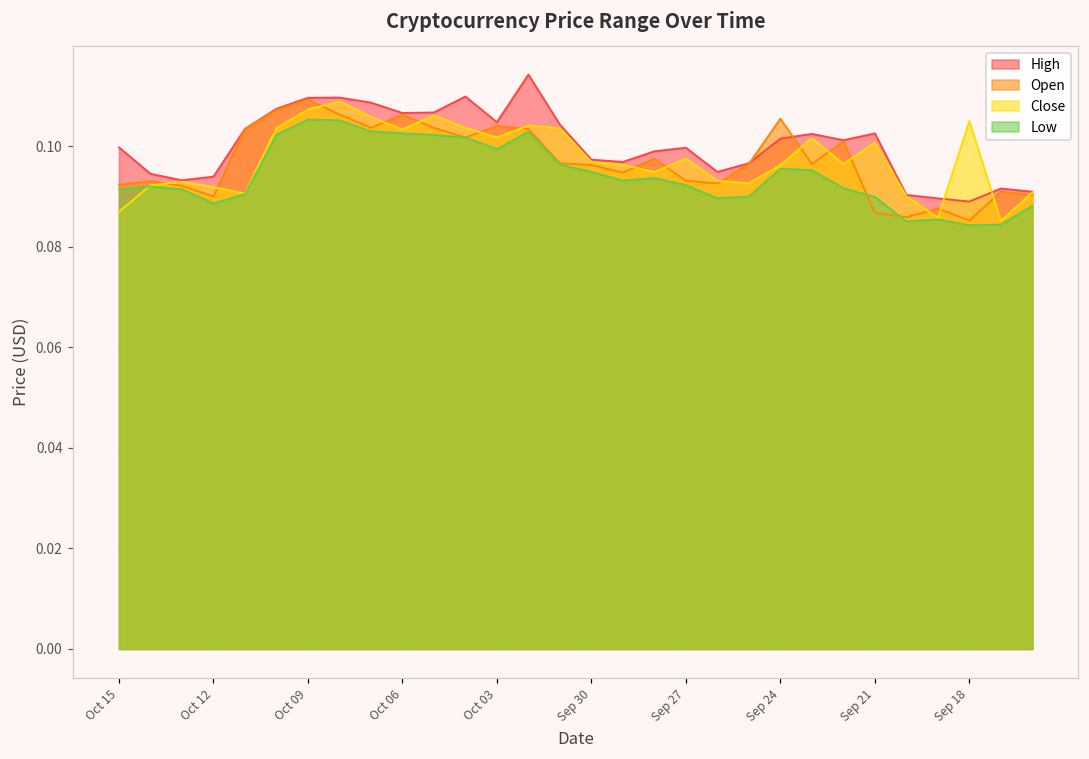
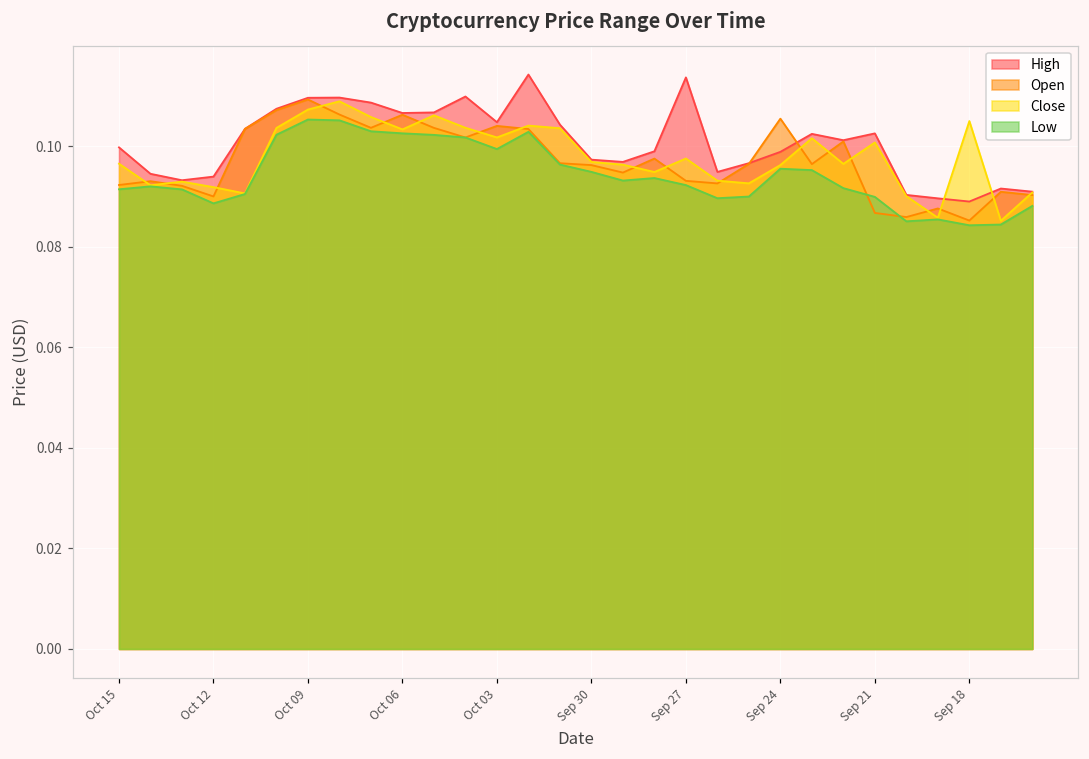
  {
    "High": {
      "Oct 15": 0.100,
      "Oct 12": 0.094,
      "Oct 03": 0.105,
-     "Sep 27": 0.100,
-     "Sep 24": 0.102,
+     "Sep 27": 0.114,
+     "Sep 24": 0.099,
      "Sep 21": 0.103,
      "Sep 18": 0.089
    },
    "Open": {
      "Oct 15": 0.092,
      "Oct 12": 0.090,
      "Oct 03": 0.104,
      "Sep 30": 0.096,
      "Sep 27": 0.093,
      "Sep 24": 0.106,
      "Sep 21": 0.087,
      "Sep 18": 0.085
    },
    "Close": {
-     "Oct 15": 0.087,
+     "Oct 15": 0.097,
      "Oct 12": 0.092,
      "Oct 09": 0.107,
      "Oct 06": 0.103,
      "Oct 03": 0.102,
      "Sep 27": 0.098,
      "Sep 24": 0.096,
      "Sep 21": 0.101,
      "Sep 18": 0.105
    },
    "Low": {
      "Oct 15": 0.091,
      "Oct 12": 0.089,
      "Oct 09": 0.105,
      "Oct 06": 0.103,
      "Oct 03": 0.099,
      "Sep 30": 0.095,
      "Sep 27": 0.092,
      "Sep 24": 0.096,
      "Sep 21": 0.090,
      "Sep 18": 0.084
    }
  }
